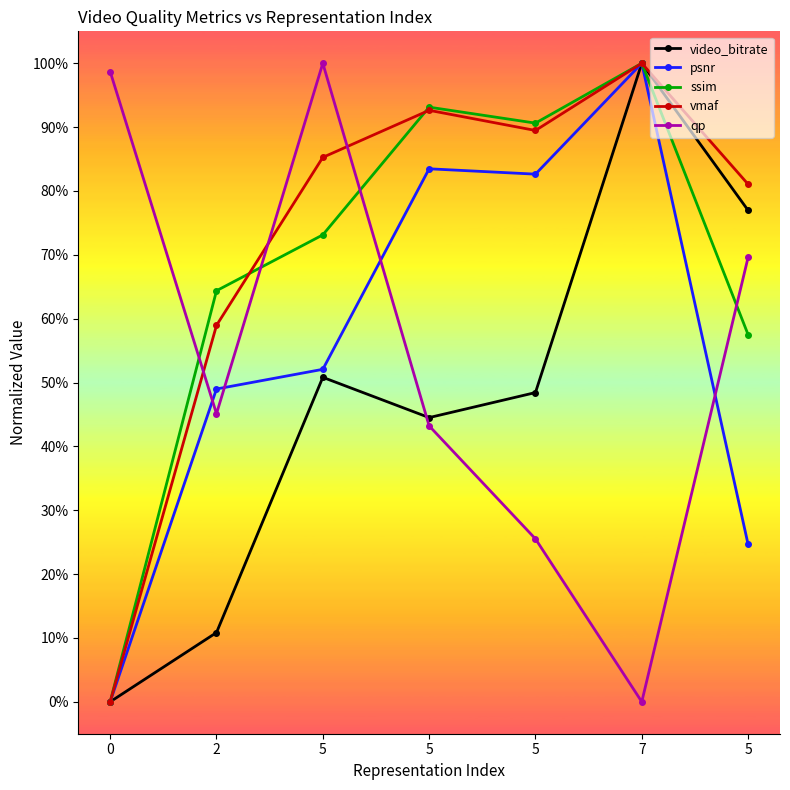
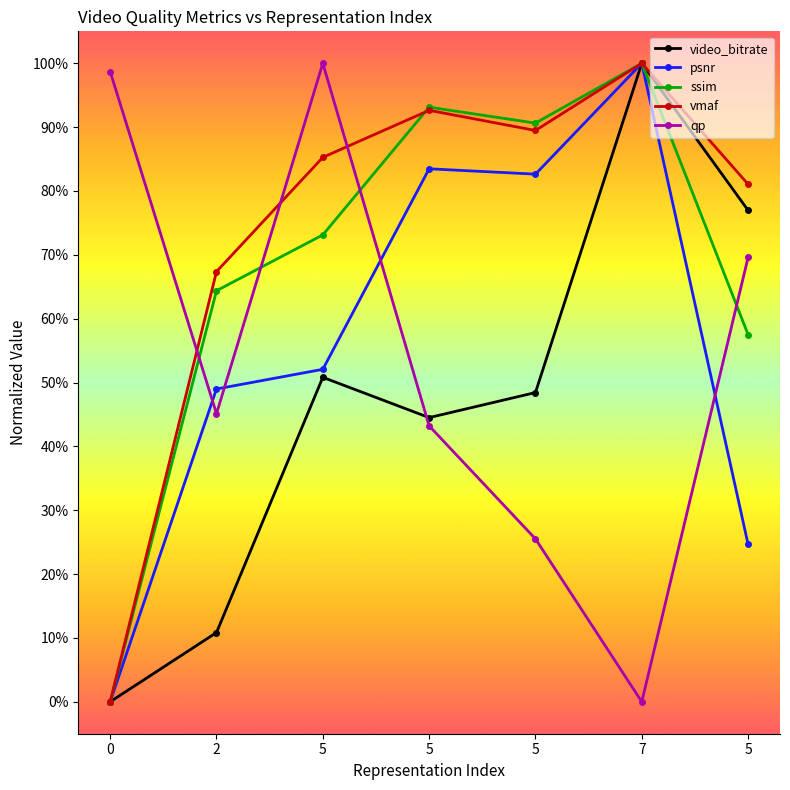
  {
    "video_bitrate": {
      "2": "11%"
    },
    "psnr": {
      "2": "49%"
    },
    "ssim": {
      "2": "64%"
    },
    "vmaf": {
-     "2": "59%"
+     "2": "67%"
    },
    "qp": {
      "0": "99%",
      "2": "45%",
      "7": "0%"
    }
  }
